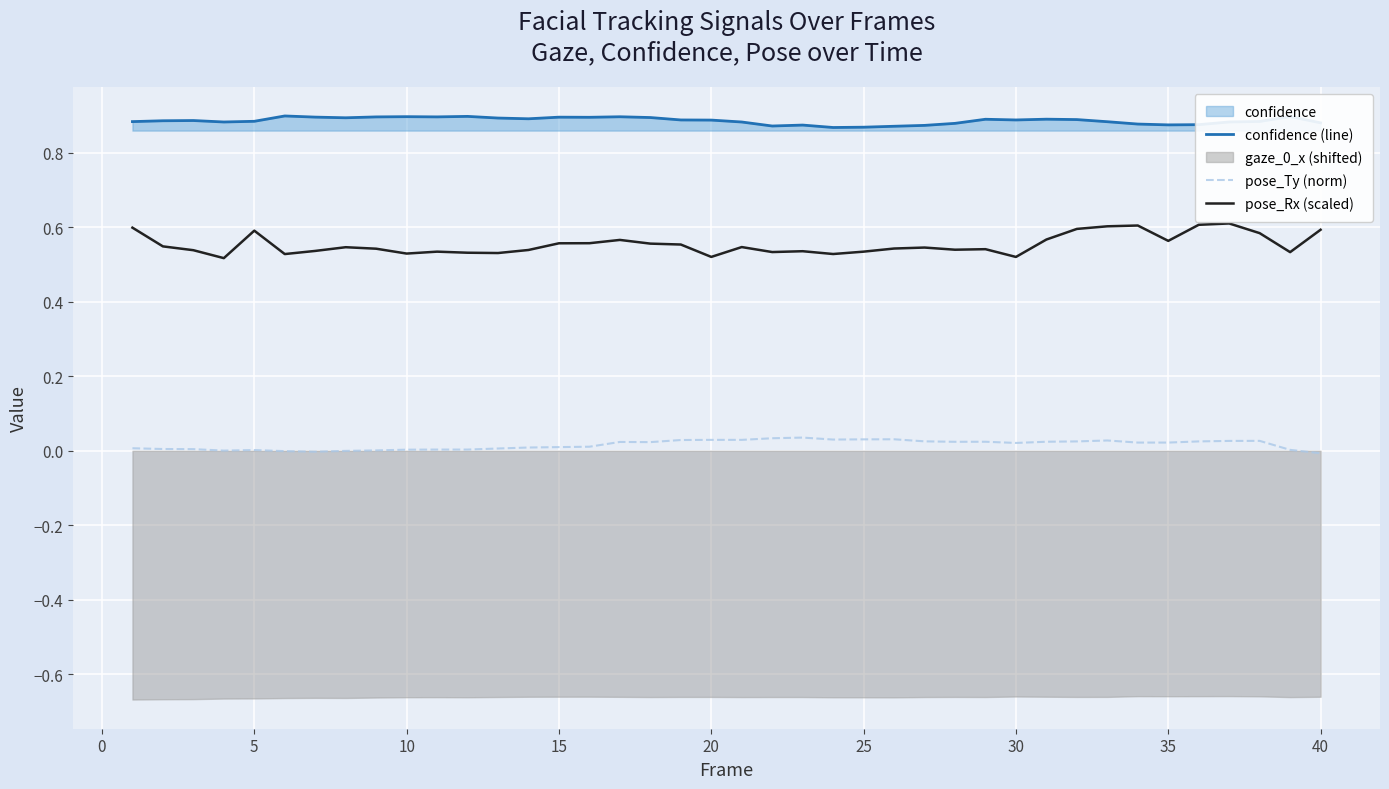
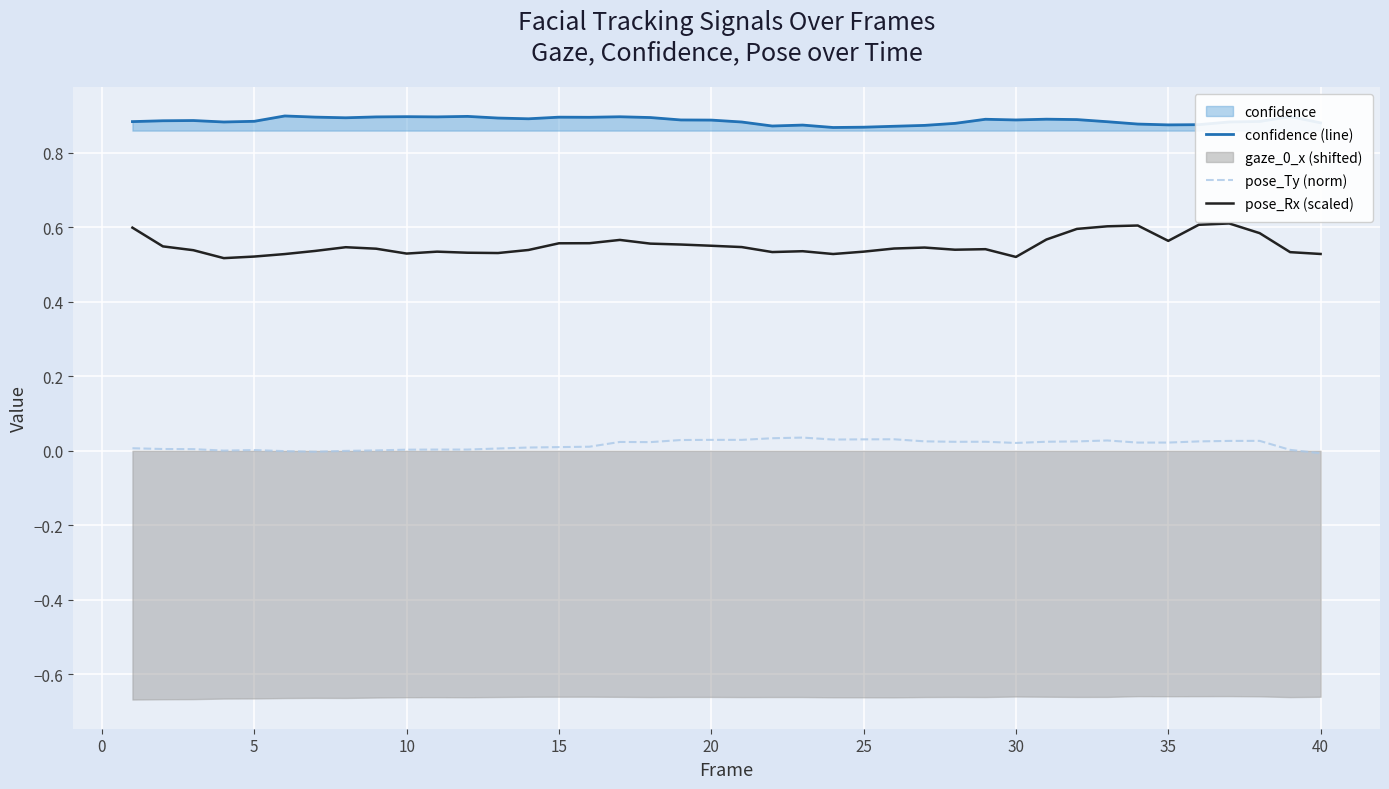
  {
    "pose_Rx (scaled)": {
-     "5": 0.59,
+     "5": 0.52,
      "10": 0.53,
      "15": 0.56,
-     "20": 0.52,
+     "20": 0.55,
      "25": 0.53,
      "30": 0.52,
      "35": 0.56,
-     "40": 0.59
+     "40": 0.53
    }
  }
